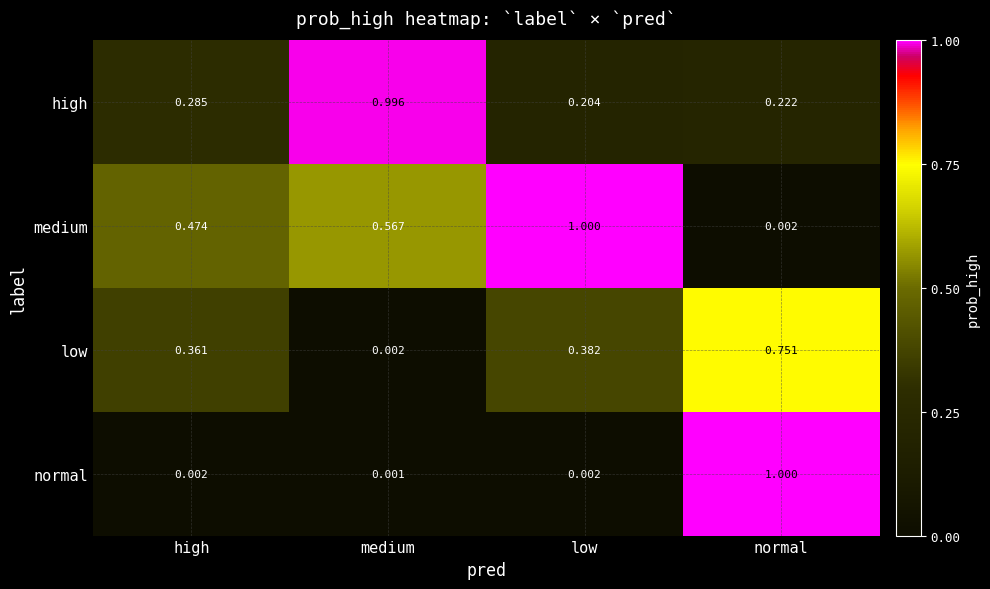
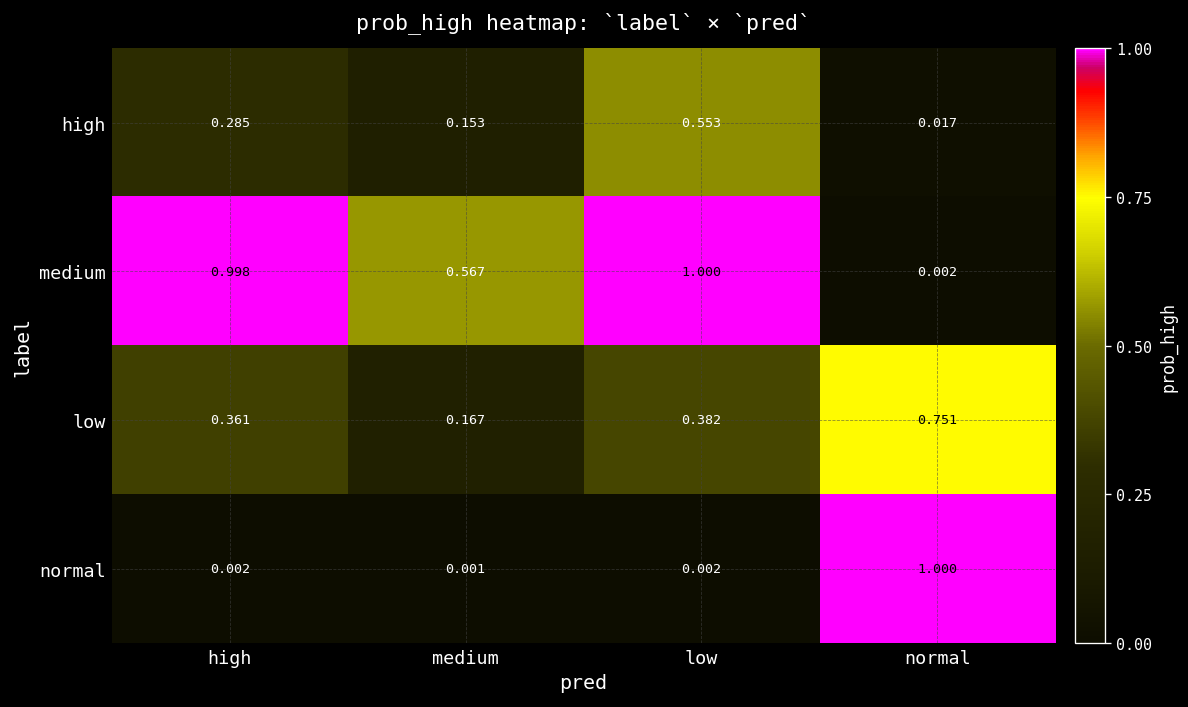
  {
    "high": {
      "high": 0.285,
-     "medium": 0.996,
-     "low": 0.204,
-     "normal": 0.222
+     "medium": 0.153,
+     "low": 0.553,
+     "normal": 0.017
    },
    "medium": {
-     "high": 0.474,
+     "high": 0.998,
      "medium": 0.567,
      "low": 1.000,
      "normal": 0.002
    },
    "low": {
      "high": 0.361,
-     "medium": 0.002,
+     "medium": 0.167,
      "low": 0.382,
      "normal": 0.751
    },
    "normal": {
      "high": 0.002,
      "medium": 0.001,
      "low": 0.002,
      "normal": 1.000
    }
  }
